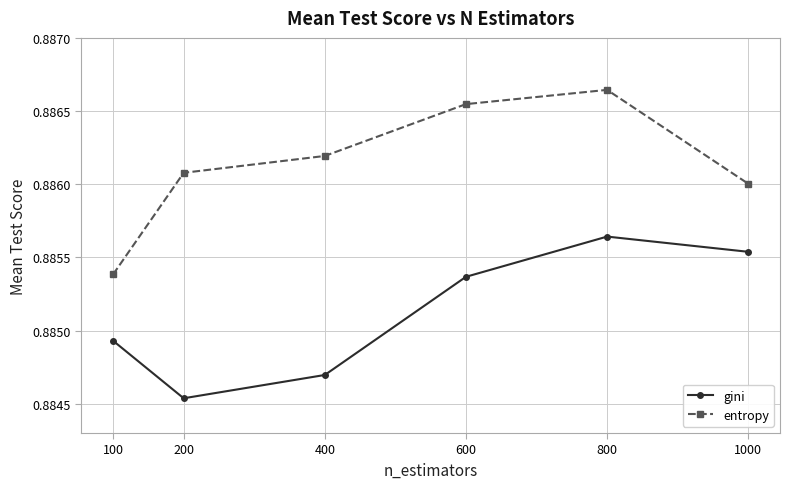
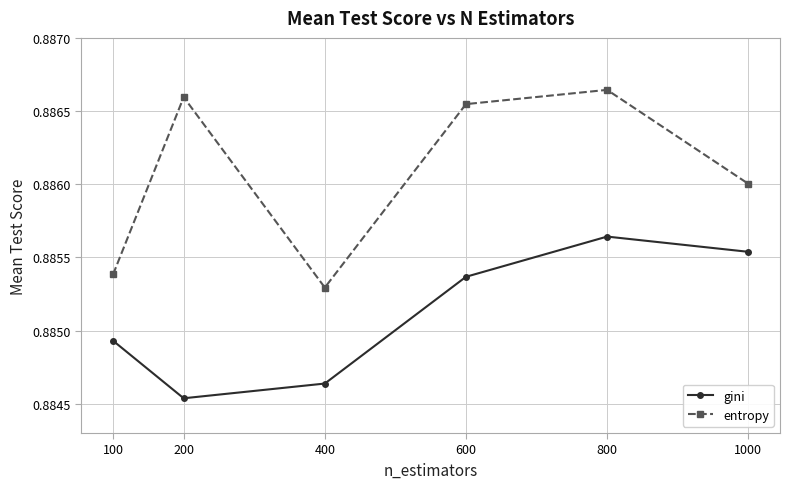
  {
    "gini": {
      "100": 0.88493,
      "200": 0.88454,
-     "400": 0.88470,
+     "400": 0.88464,
      "600": 0.88537,
      "800": 0.88564,
      "1000": 0.88554
    },
    "entropy": {
      "100": 0.88538,
-     "200": 0.88608,
-     "400": 0.88619,
+     "200": 0.88660,
+     "400": 0.88529,
      "600": 0.88655,
      "800": 0.88664,
      "1000": 0.88600
    }
  }
